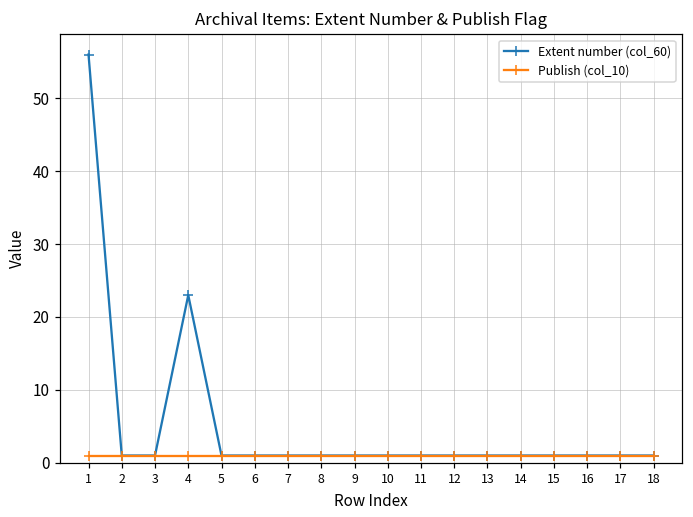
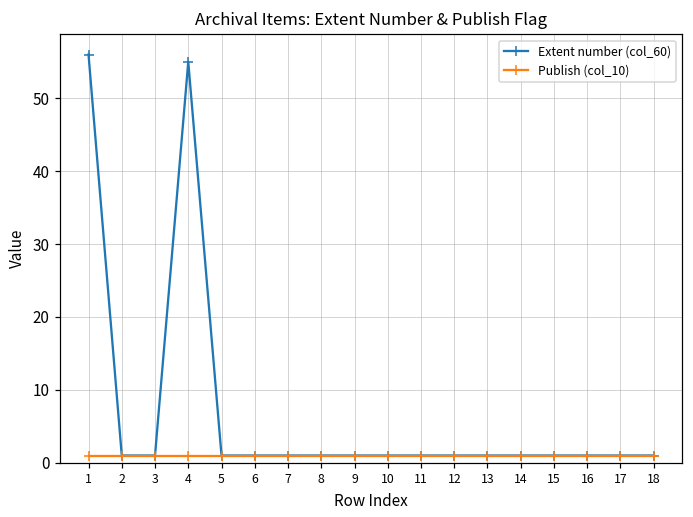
  {
    "Extent number (col_60)": {
      "1": 56,
-     "4": 23
+     "4": 55
    },
    "Publish (col_10)": {
      "1": 1,
      "4": 1
    }
  }
